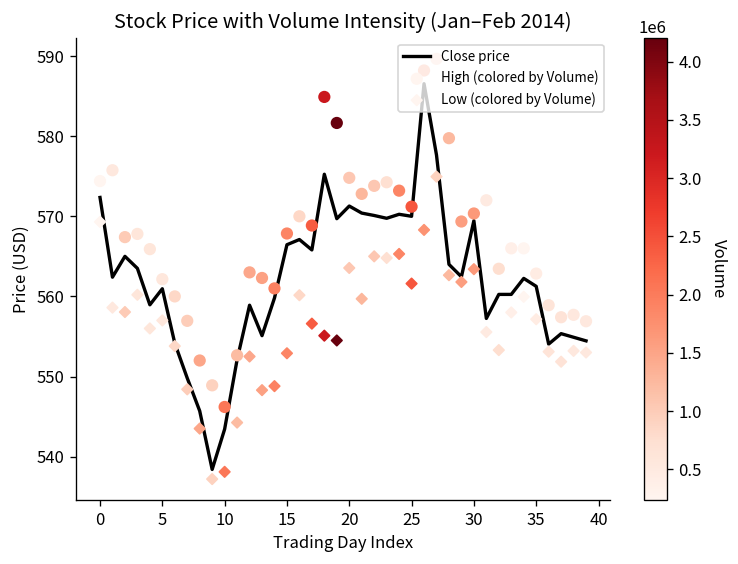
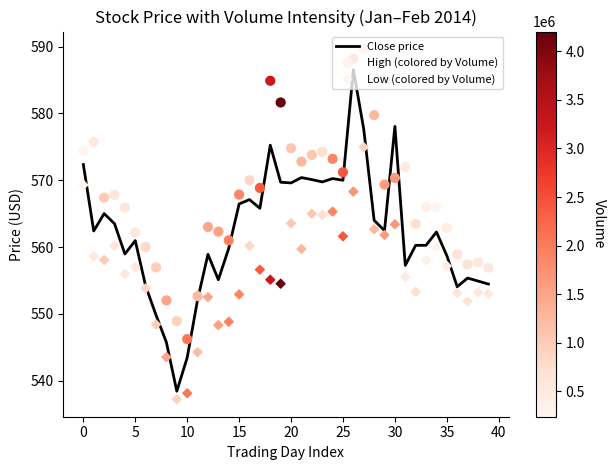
  {
    "Close price": {
      "0": 572,
      "5": 561,
      "10": 543,
      "15": 566,
-     "20": 571,
+     "20": 570,
      "25": 570,
-     "30": 569,
-     "35": 561
+     "30": 578,
+     "35": 559
    }
  }
